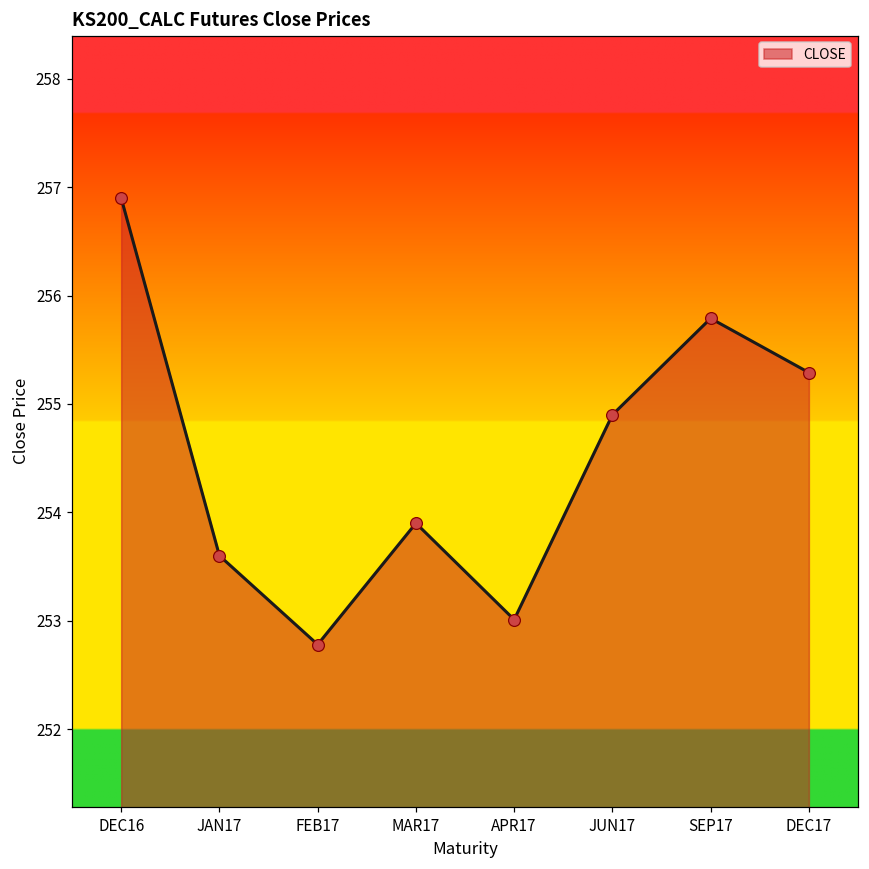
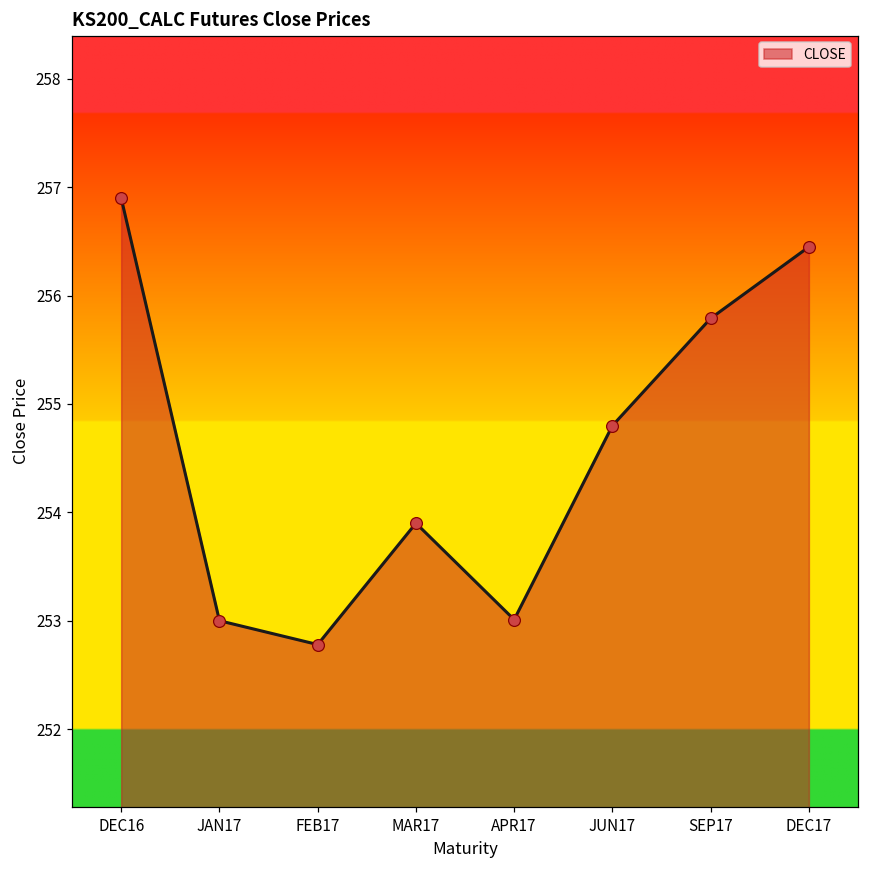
  {
    "DEC16": 256.9,
-   "JAN17": 253.6,
+   "JAN17": 253.0,
    "FEB17": 252.8,
    "MAR17": 253.9,
    "APR17": 253.0,
-   "JUN17": 254.9,
+   "JUN17": 254.8,
    "SEP17": 255.8,
-   "DEC17": 255.3
+   "DEC17": 256.5
  }
